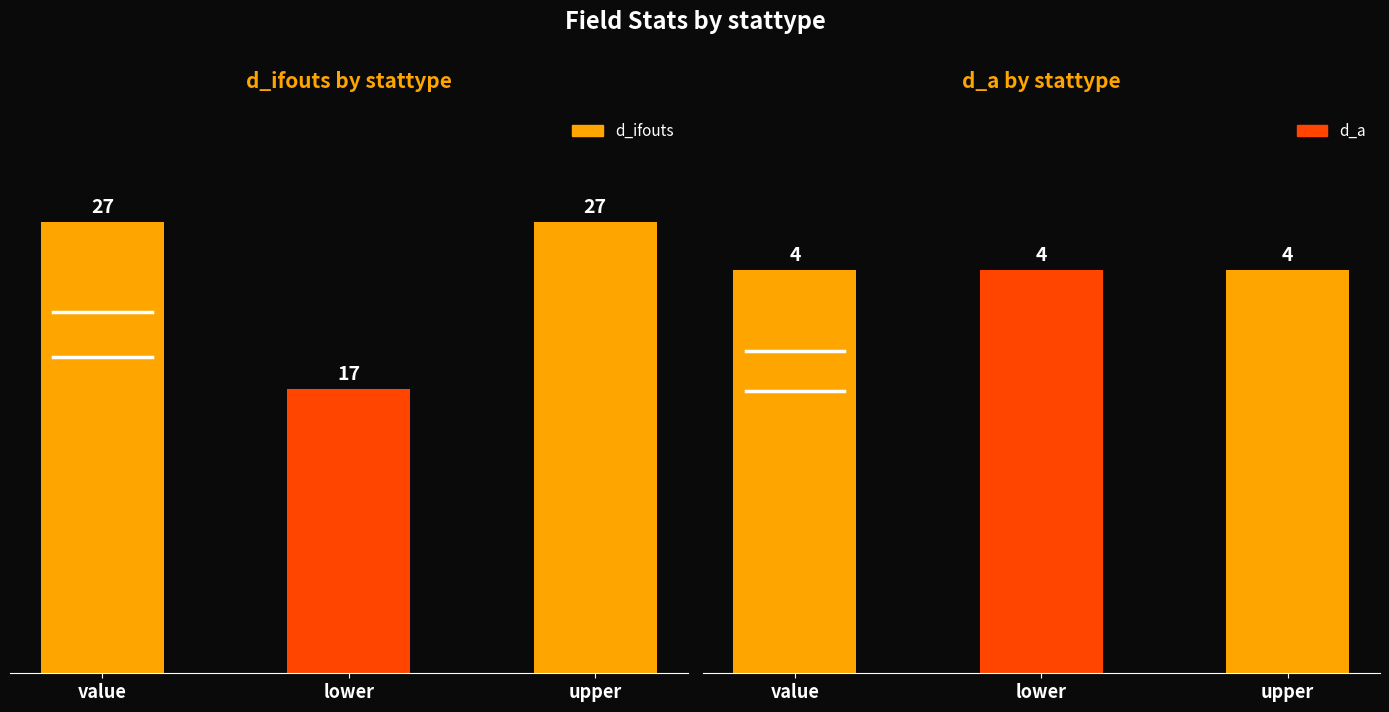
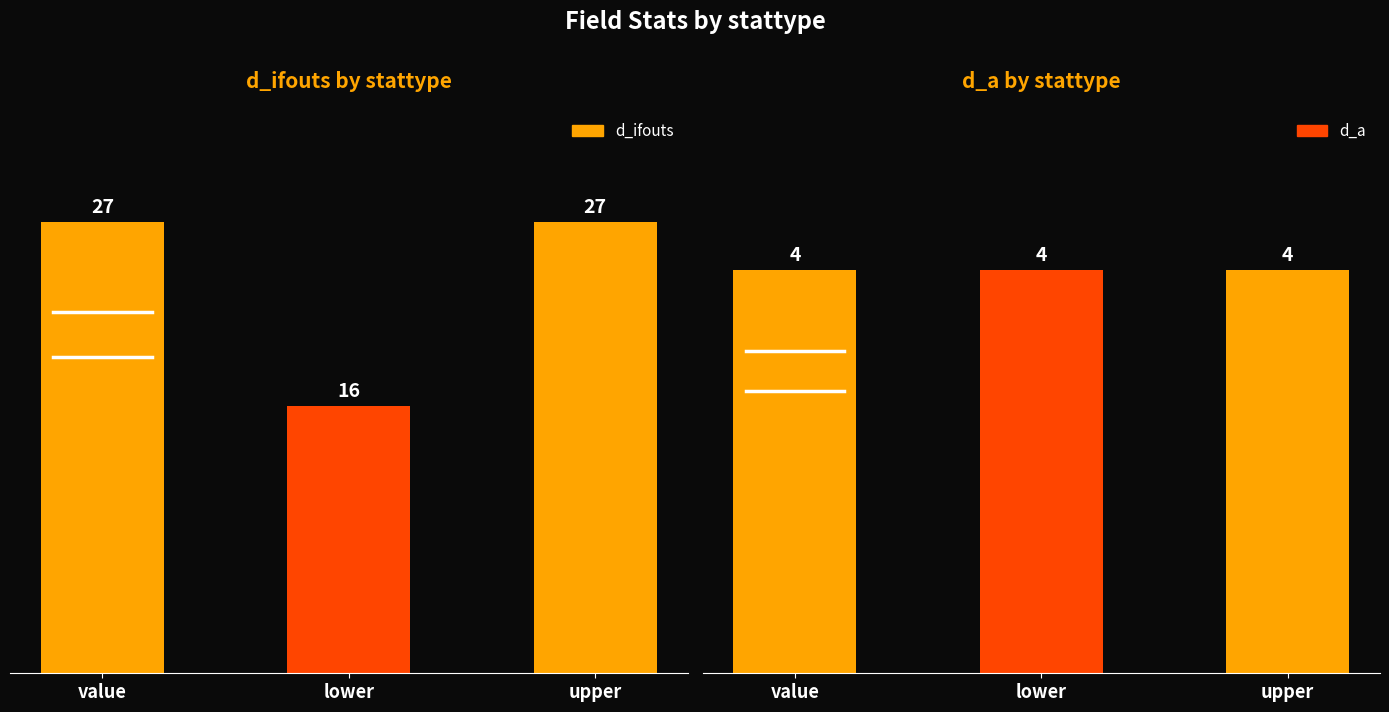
  {
    "d_ifouts by stattype": {
      "d_ifouts": {
        "value": 27,
-       "lower": 17,
+       "lower": 16,
        "upper": 27
      }
    }
  }
